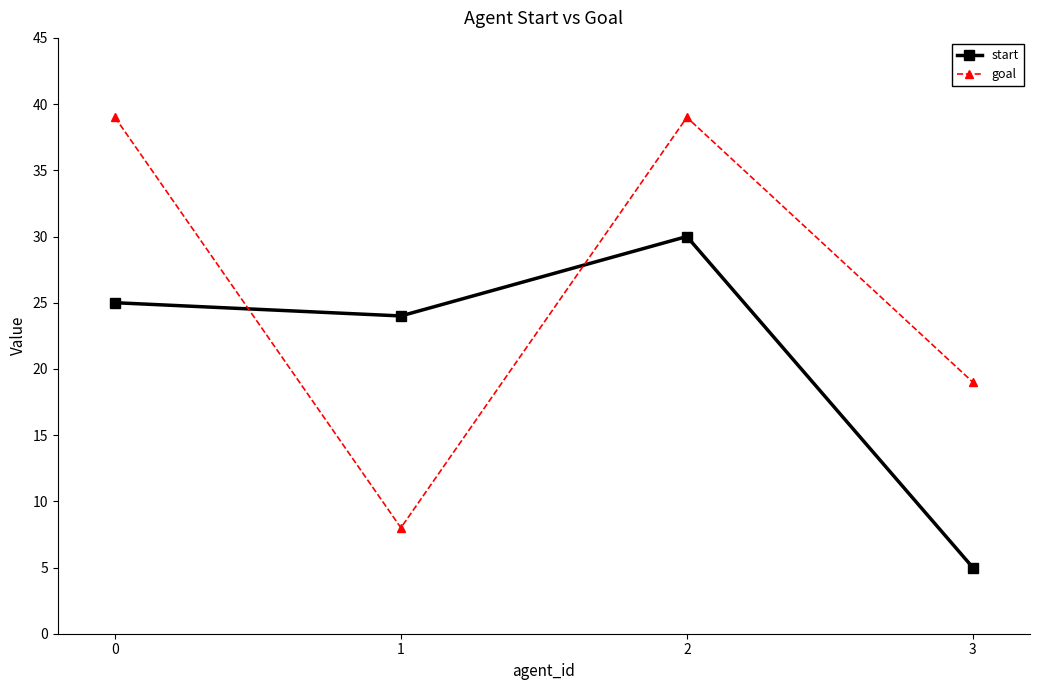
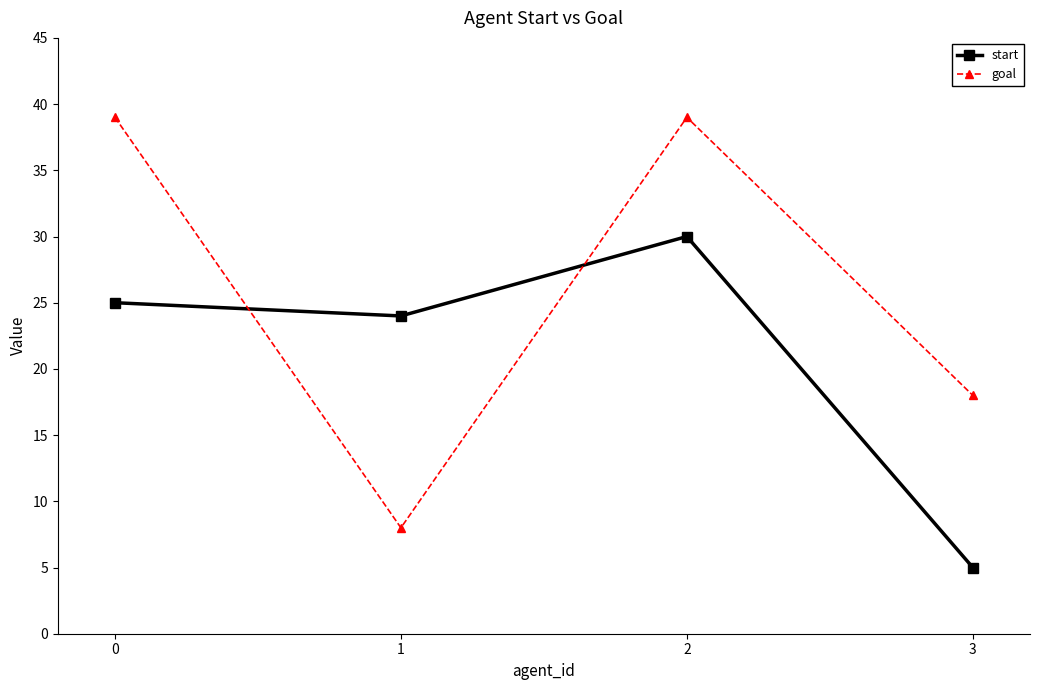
  {
    "start": {
      "0": 25,
      "1": 24,
      "2": 30,
      "3": 5
    },
    "goal": {
      "0": 39,
      "1": 8,
      "2": 39,
-     "3": 19
+     "3": 18
    }
  }
